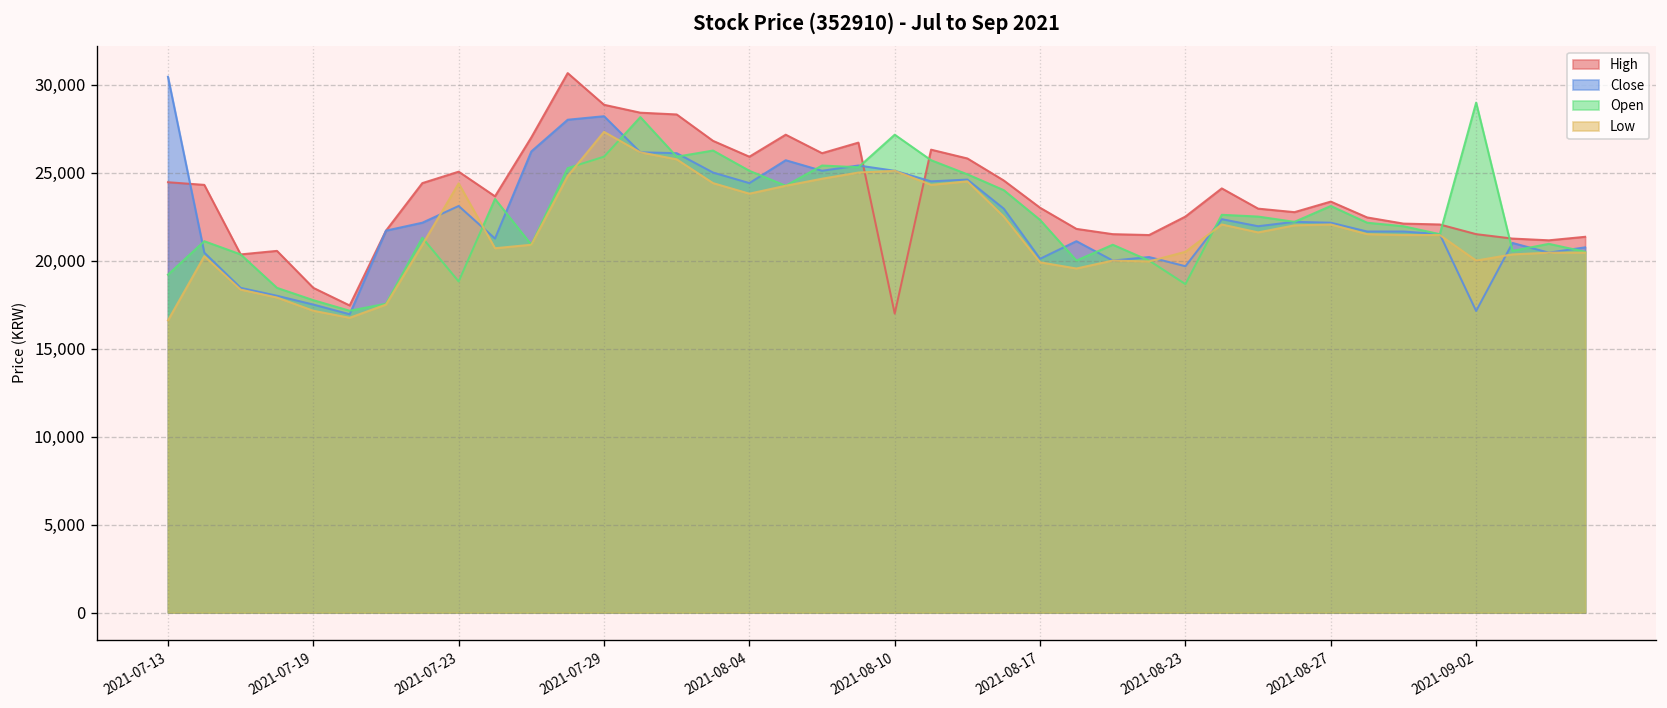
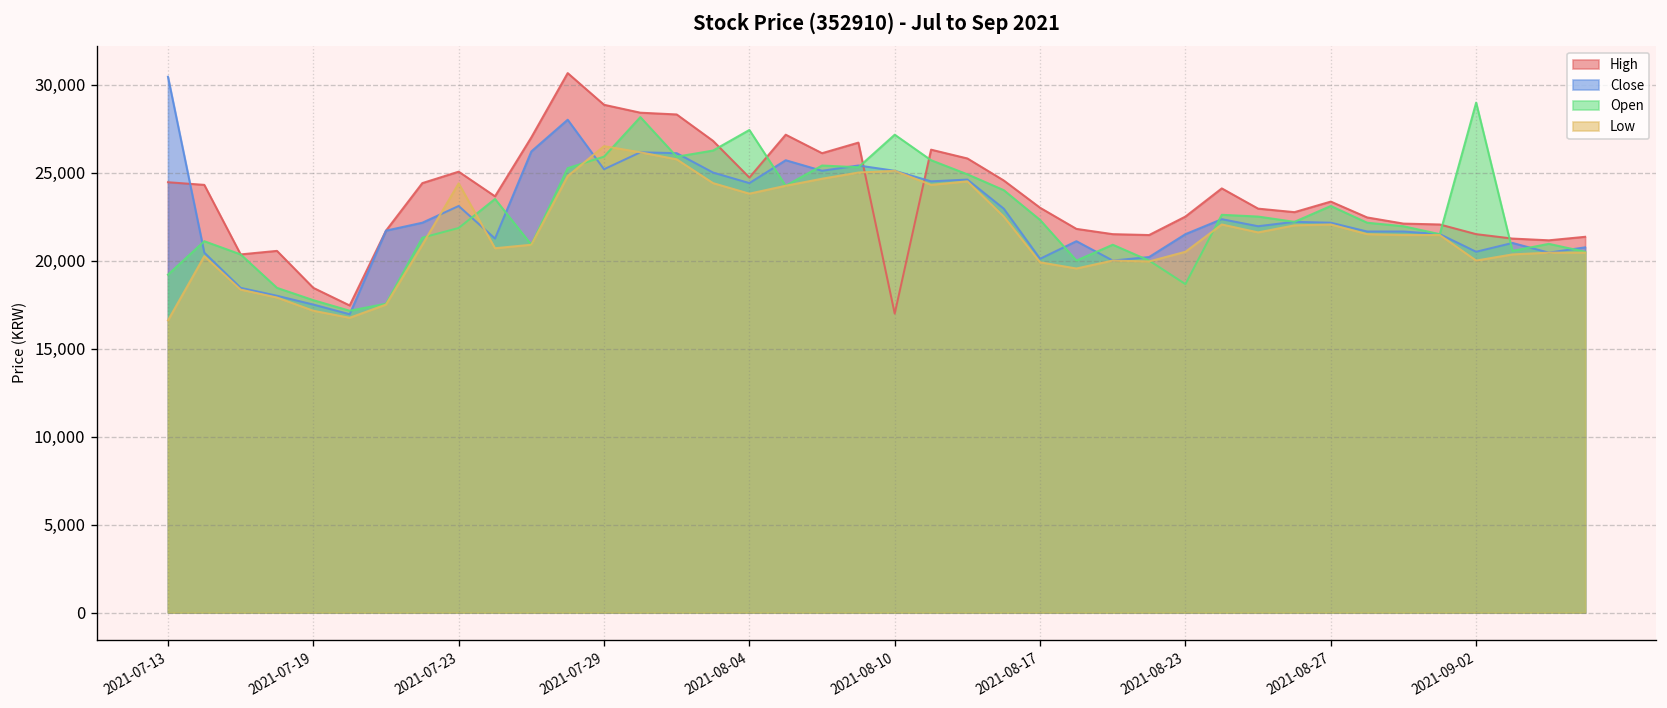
  {
    "High": {
      "2021-07-13": "24,500",
      "2021-07-19": "18,500",
      "2021-07-23": "25,100",
      "2021-07-29": "28,900",
-     "2021-08-04": "25,900",
+     "2021-08-04": "24,700",
      "2021-08-10": "17,000",
      "2021-08-17": "23,000",
      "2021-08-23": "22,500",
      "2021-08-27": "23,400",
      "2021-09-02": "21,500"
    },
    "Close": {
      "2021-07-13": "30,400",
      "2021-07-19": "17,500",
      "2021-07-23": "23,100",
-     "2021-07-29": "28,200",
+     "2021-07-29": "25,200",
      "2021-08-04": "24,400",
      "2021-08-17": "20,100",
-     "2021-08-23": "19,700",
-     "2021-09-02": "17,100"
+     "2021-08-23": "21,500",
+     "2021-09-02": "20,500"
    },
    "Open": {
      "2021-07-13": "19,200",
      "2021-07-19": "17,800",
-     "2021-07-23": "18,800",
+     "2021-07-23": "21,900",
      "2021-07-29": "25,900",
-     "2021-08-04": "25,100",
+     "2021-08-04": "27,400",
      "2021-08-10": "27,200",
      "2021-08-17": "22,300",
      "2021-08-23": "18,700",
      "2021-08-27": "23,100",
      "2021-09-02": "29,000"
    },
    "Low": {
      "2021-07-13": "16,600",
      "2021-07-19": "17,200",
      "2021-07-23": "24,400",
-     "2021-07-29": "27,300",
+     "2021-07-29": "26,500",
      "2021-08-04": "23,800",
      "2021-08-17": "19,900",
      "2021-08-23": "20,500",
      "2021-09-02": "20,000"
    }
  }
